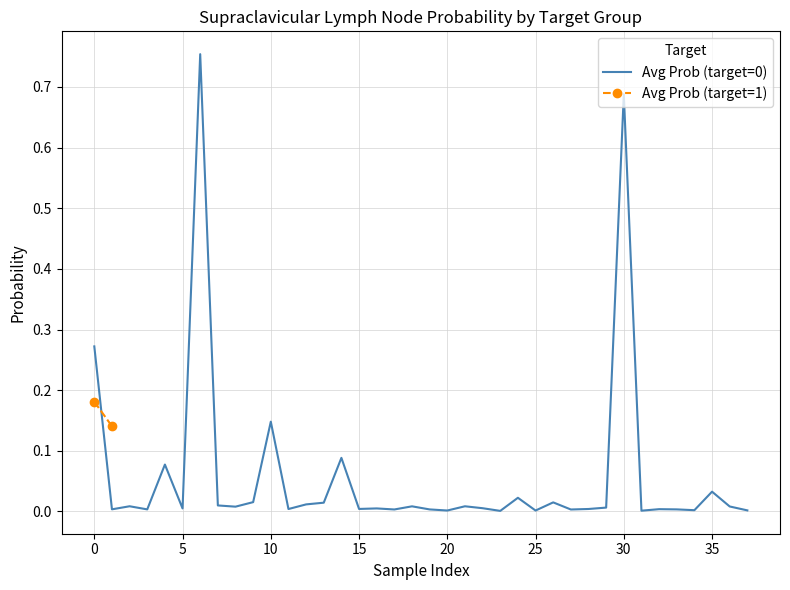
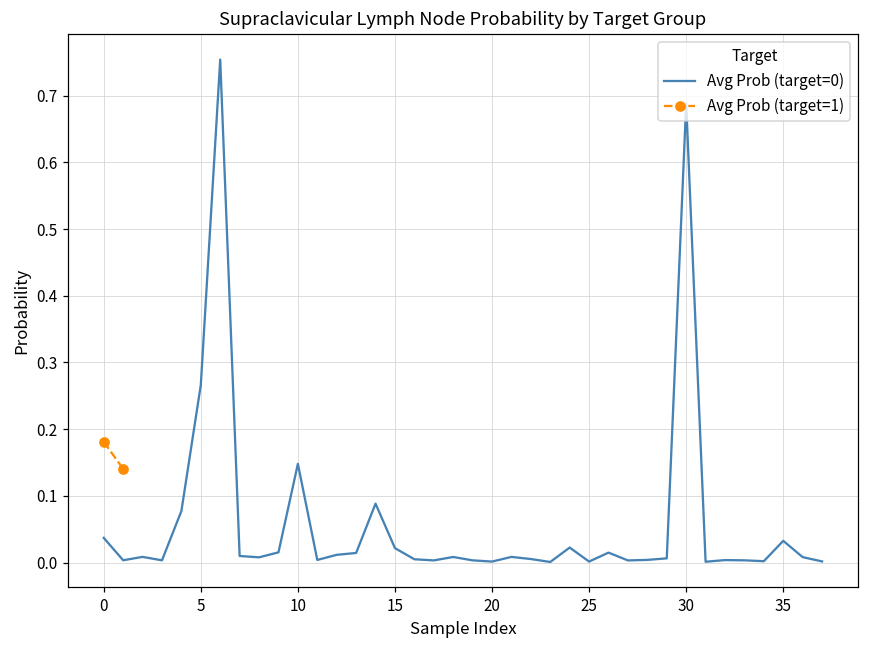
  {
    "Avg Prob (target=0)": {
-     "0": 0.27,
-     "5": 0.00,
+     "0": 0.04,
+     "5": 0.27,
      "10": 0.15,
-     "15": 0.00,
+     "15": 0.02,
      "20": 0.00,
      "25": 0.00,
      "35": 0.03
    },
    "Avg Prob (target=1)": {
      "0": 0.18
    }
  }
